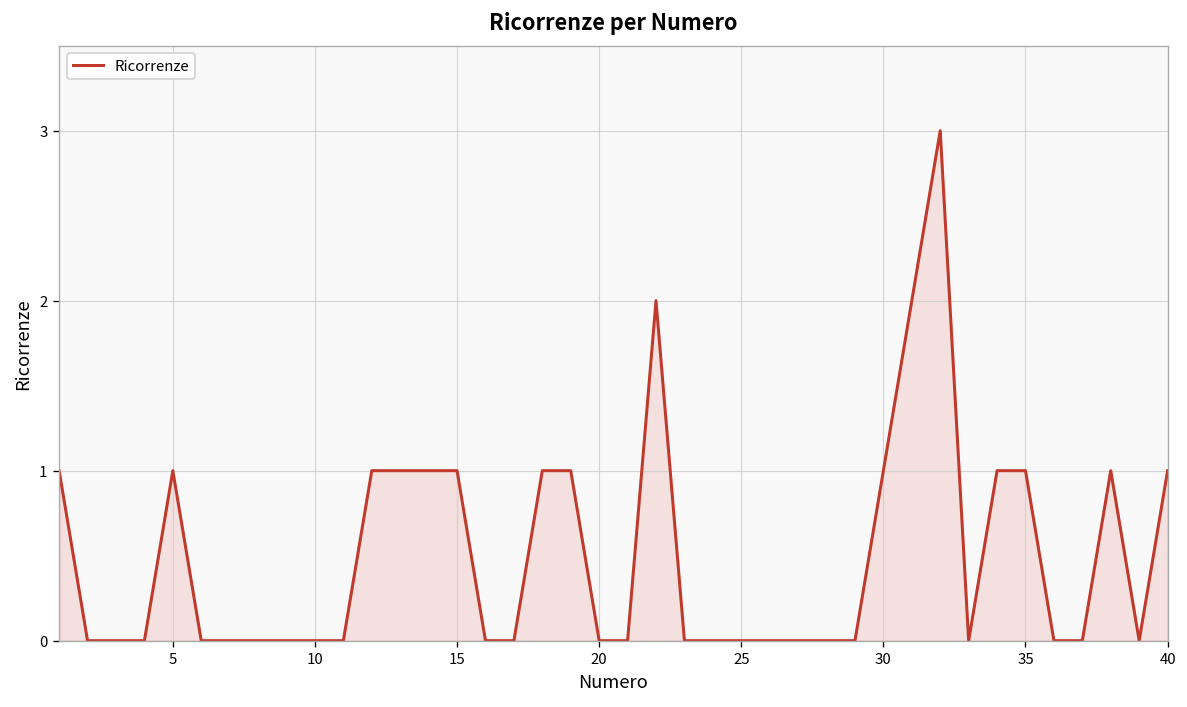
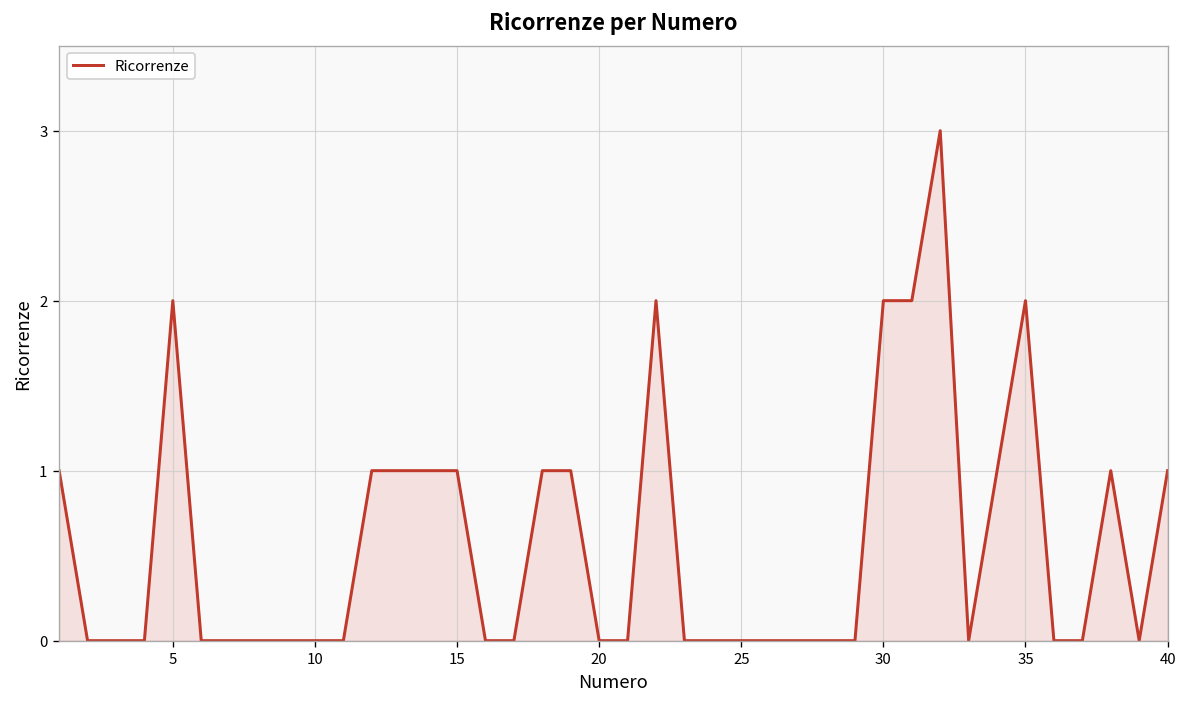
  {
-   "5": 1,
+   "5": 2,
    "10": 0,
    "15": 1,
    "20": 0,
    "25": 0,
-   "30": 1,
-   "35": 1,
+   "30": 2,
+   "35": 2,
    "40": 1
  }
